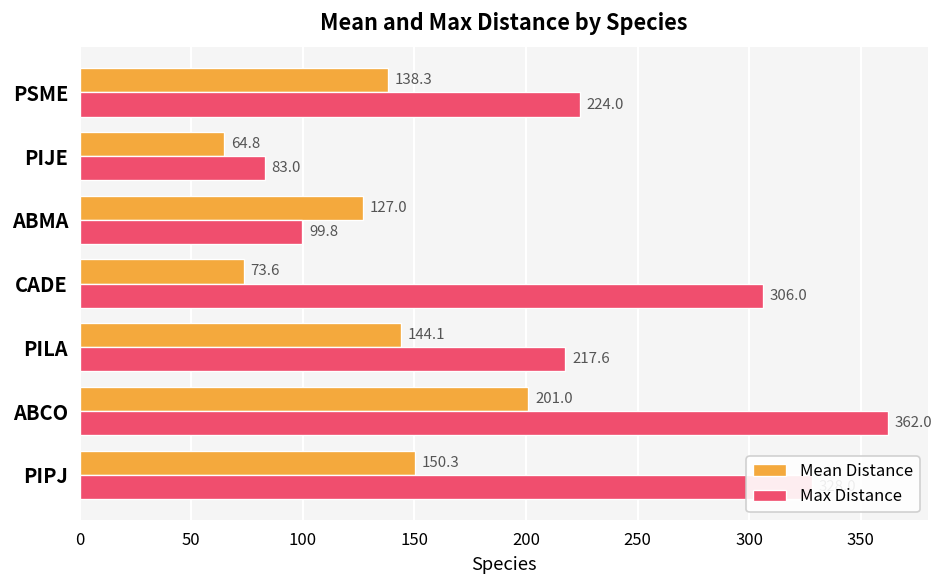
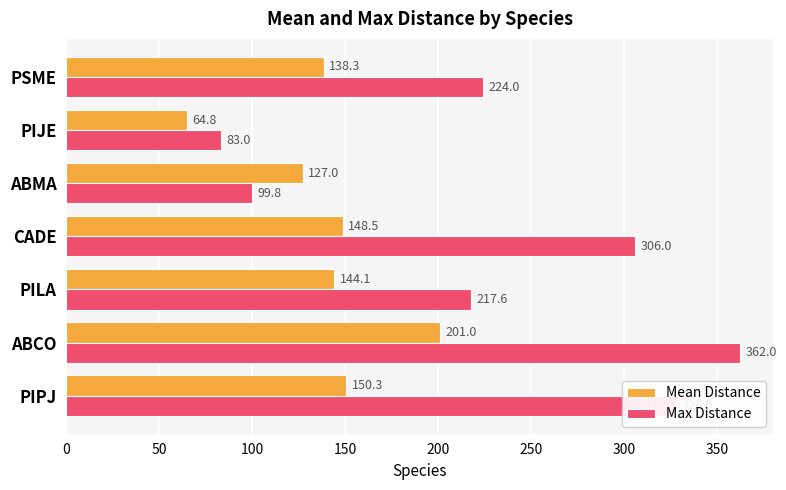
  {
    "Mean Distance": {
      "PSME": 138.3,
      "PIJE": 64.8,
      "ABMA": 127.0,
-     "CADE": 73.6,
+     "CADE": 148.5,
      "PILA": 144.1,
      "ABCO": 201.0,
      "PIPJ": 150.3
    },
    "Max Distance": {
      "PSME": 224.0,
      "PIJE": 83.0,
      "ABMA": 99.8,
      "CADE": 306.0,
      "PILA": 217.6,
      "ABCO": 362.0
    }
  }
